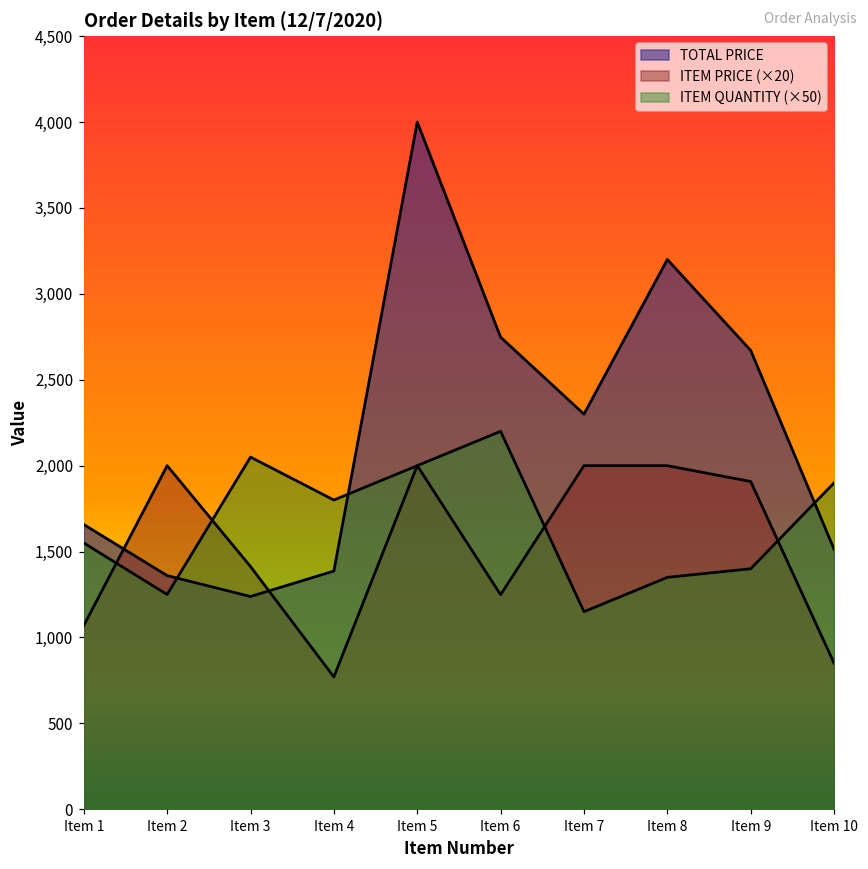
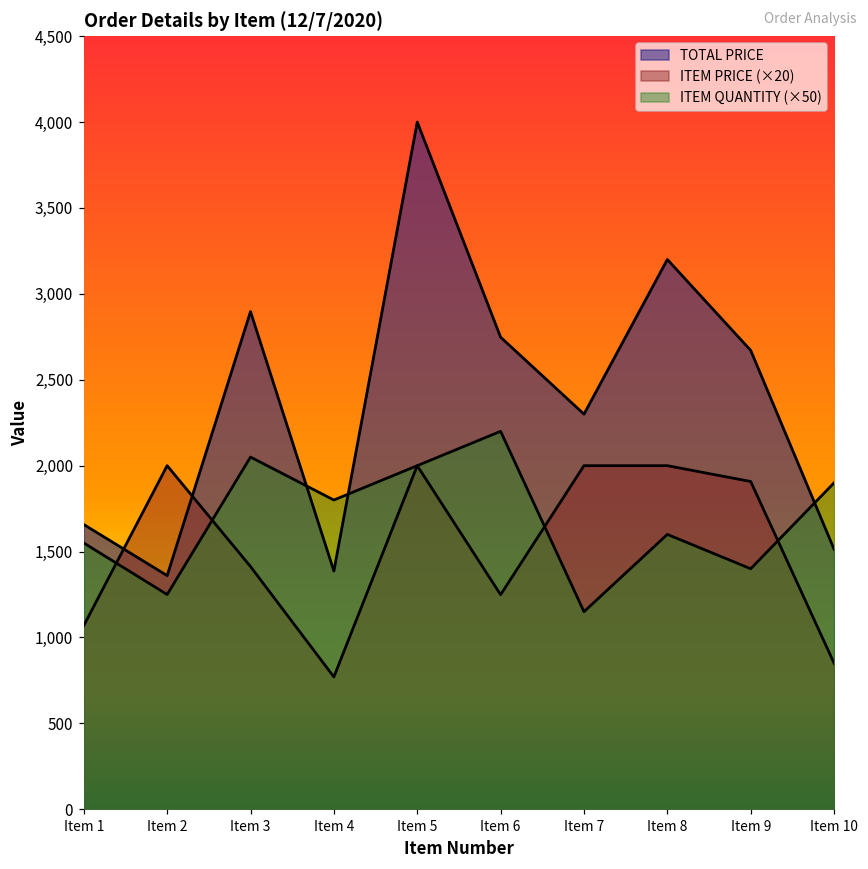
  {
    "TOTAL PRICE": {
      "Item 1": "1,660",
      "Item 2": "1,360",
-     "Item 3": "1,240",
+     "Item 3": "2,900",
      "Item 4": "1,390",
      "Item 5": "4,000",
      "Item 6": "2,750",
      "Item 7": "2,300",
      "Item 8": "3,200",
      "Item 9": "2,670",
      "Item 10": "1,510"
    },
    "ITEM PRICE (×20)": {
      "Item 1": "1,070",
      "Item 2": "2,000",
      "Item 3": "1,410",
      "Item 4": "770",
      "Item 6": "1,250",
      "Item 7": "2,000",
      "Item 8": "2,000",
      "Item 9": "1,910",
      "Item 10": "850"
    },
    "ITEM QUANTITY (×50)": {
      "Item 1": "1,550",
      "Item 2": "1,250",
      "Item 3": "2,050",
      "Item 4": "1,800",
      "Item 6": "2,200",
      "Item 7": "1,150",
-     "Item 8": "1,350",
+     "Item 8": "1,600",
      "Item 9": "1,400",
      "Item 10": "1,900"
    }
  }
